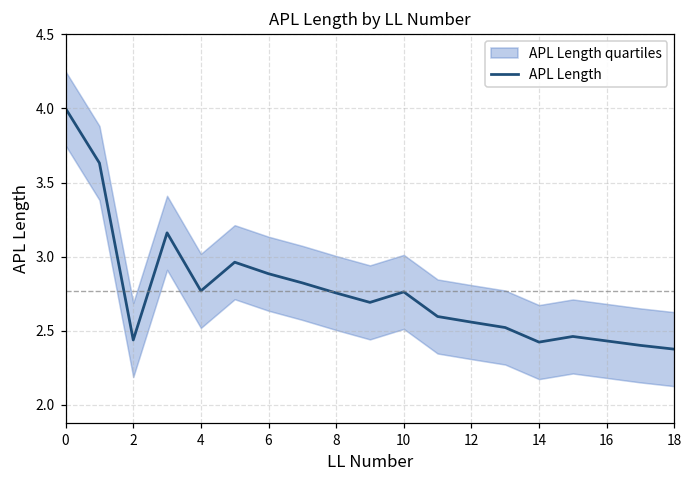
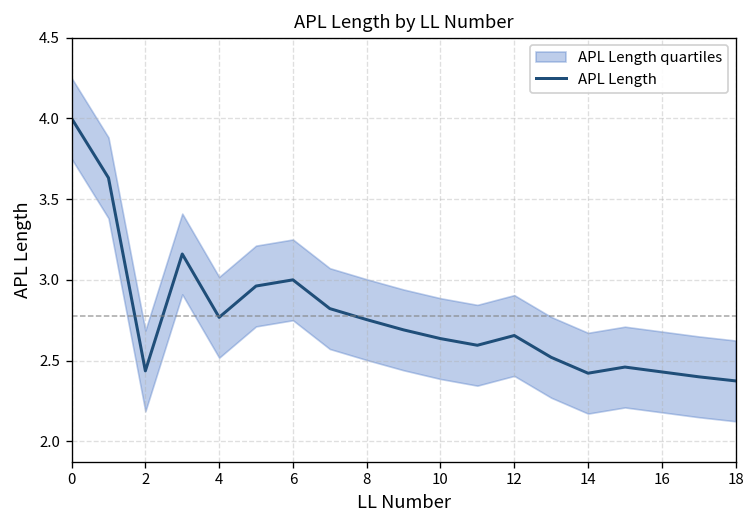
  {
    "APL Length": {
      "0": 4.00,
      "2": 2.44,
      "4": 2.77,
-     "6": 2.88,
+     "6": 3.00,
      "8": 2.75,
-     "10": 2.76,
-     "12": 2.56,
+     "10": 2.64,
+     "12": 2.66,
      "14": 2.42,
      "16": 2.43,
      "18": 2.37
    }
  }
